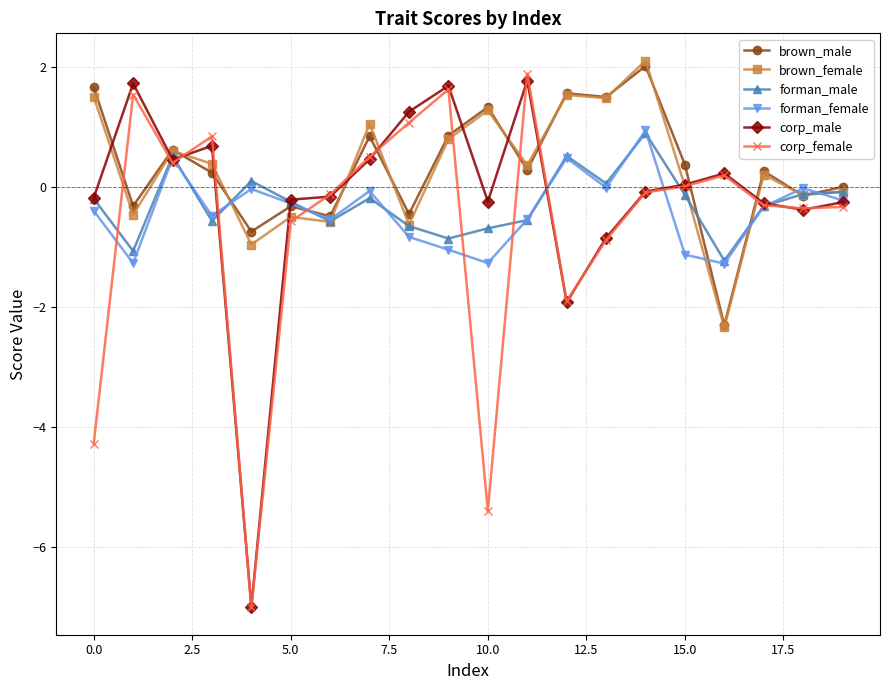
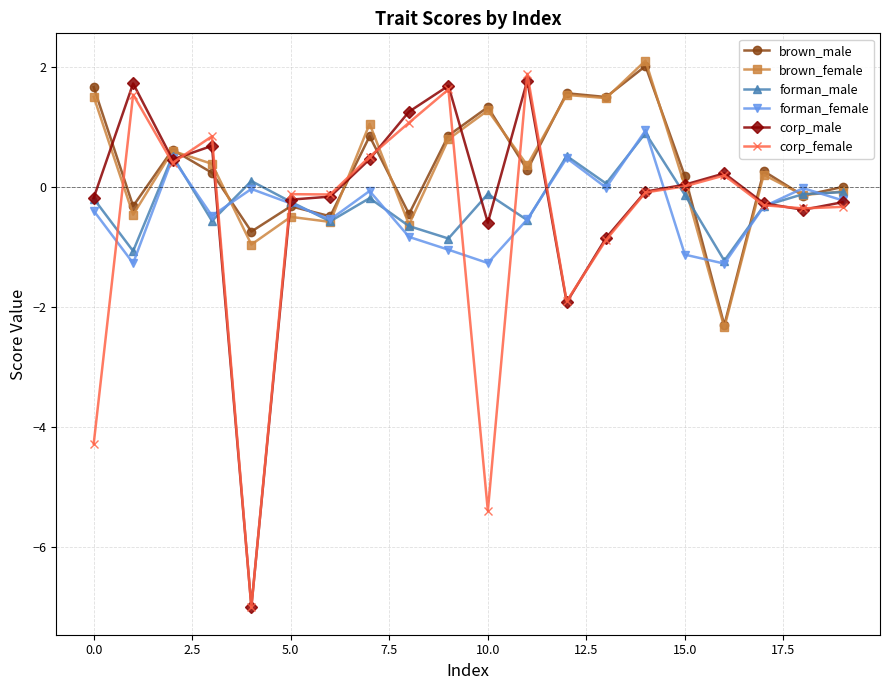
  {
    "brown_male": {
      "0.0": 1.7,
      "5.0": -0.3,
      "10.0": 1.3,
-     "15.0": 0.4
+     "15.0": 0.2
    },
    "brown_female": {
      "0.0": 1.5,
      "5.0": -0.5,
      "10.0": 1.3
    },
    "forman_male": {
-     "10.0": -0.7,
+     "10.0": -0.1,
      "15.0": -0.1
    },
    "forman_female": {
      "0.0": -0.4,
      "10.0": -1.3,
      "15.0": -1.1
    },
    "corp_male": {
-     "10.0": -0.2
+     "10.0": -0.6
    },
    "corp_female": {
      "0.0": -4.3,
-     "5.0": -0.6,
+     "5.0": -0.1,
      "10.0": -5.4
    }
  }
